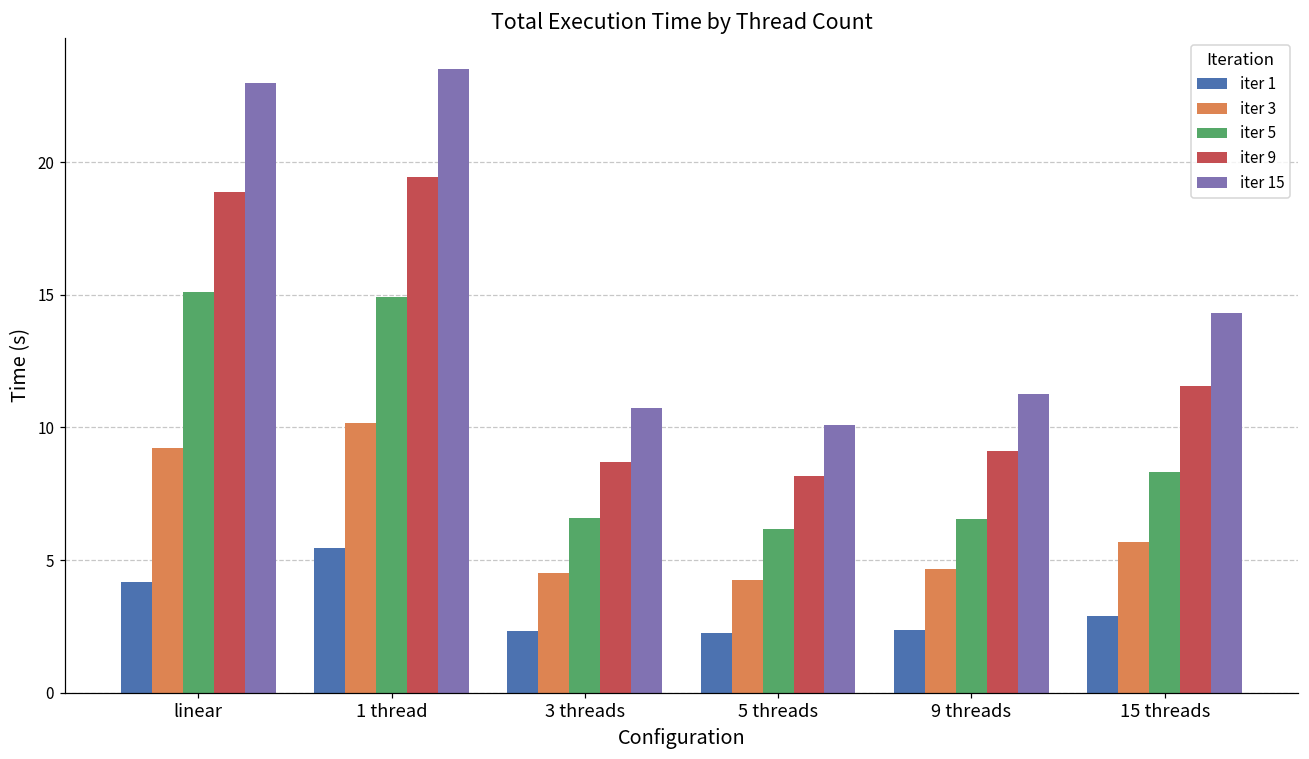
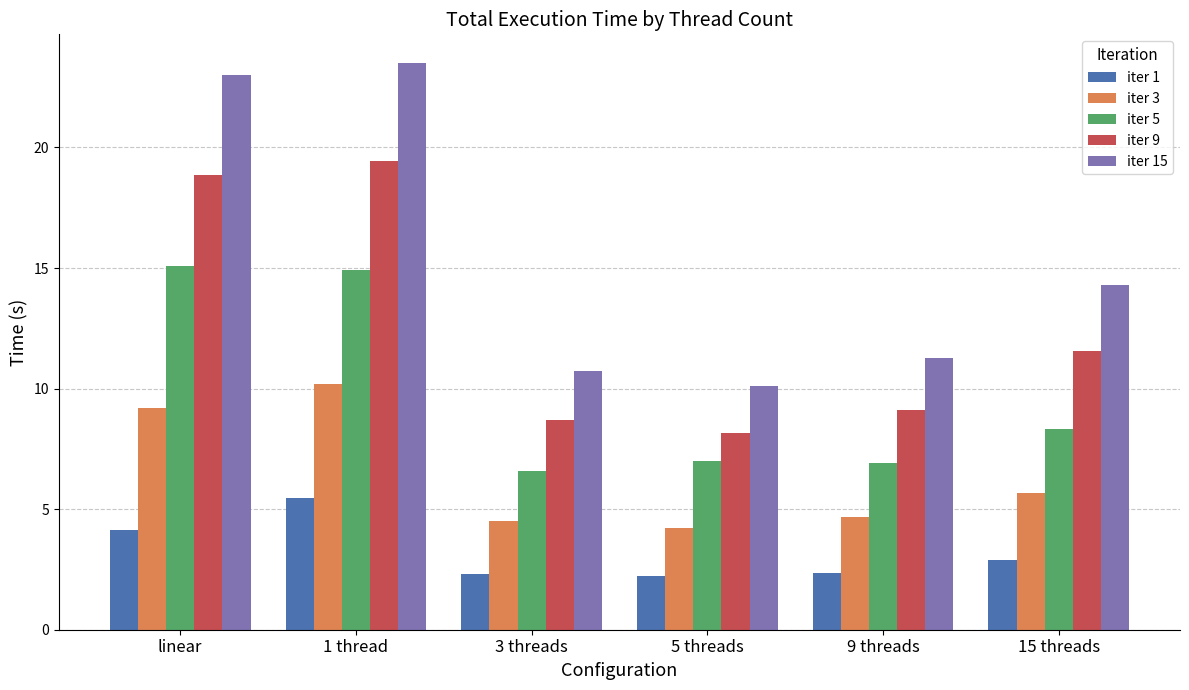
  {
    "iter 5": {
      "linear": 15.1,
      "1 thread": 14.9,
      "3 threads": 6.6,
-     "5 threads": 6.2,
-     "9 threads": 6.5,
+     "5 threads": 7.0,
+     "9 threads": 6.9,
      "15 threads": 8.3
    }
  }
